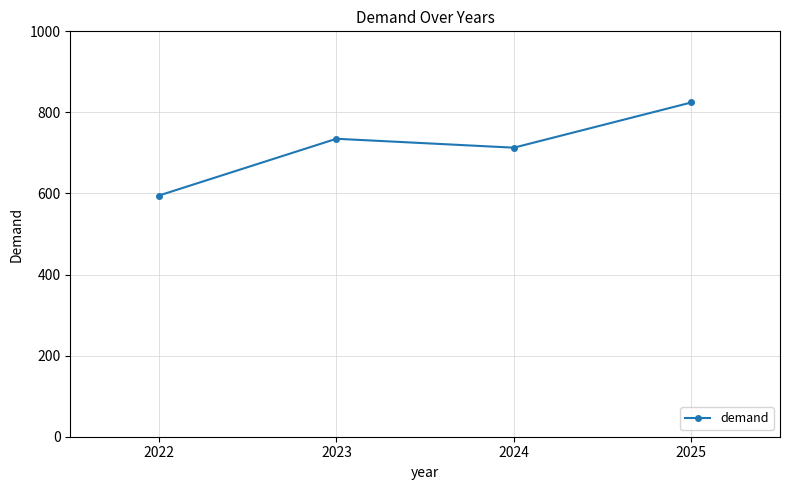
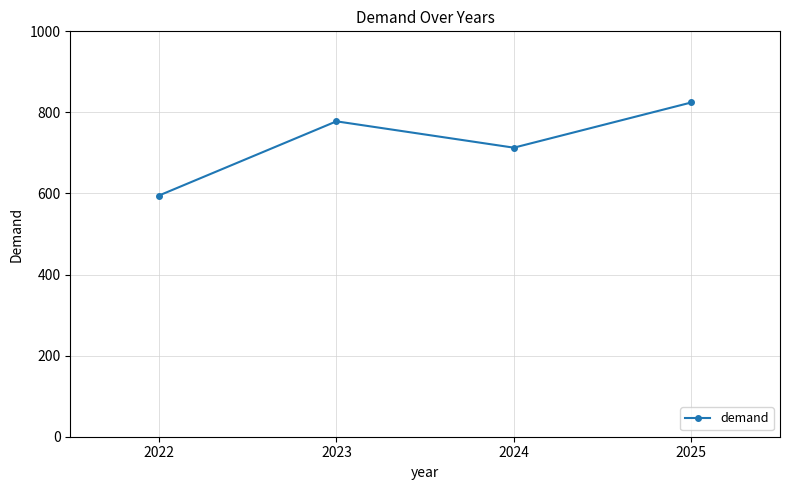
  {
    "2022": 600,
-   "2023": 740,
+   "2023": 780,
    "2024": 710,
    "2025": 820
  }
